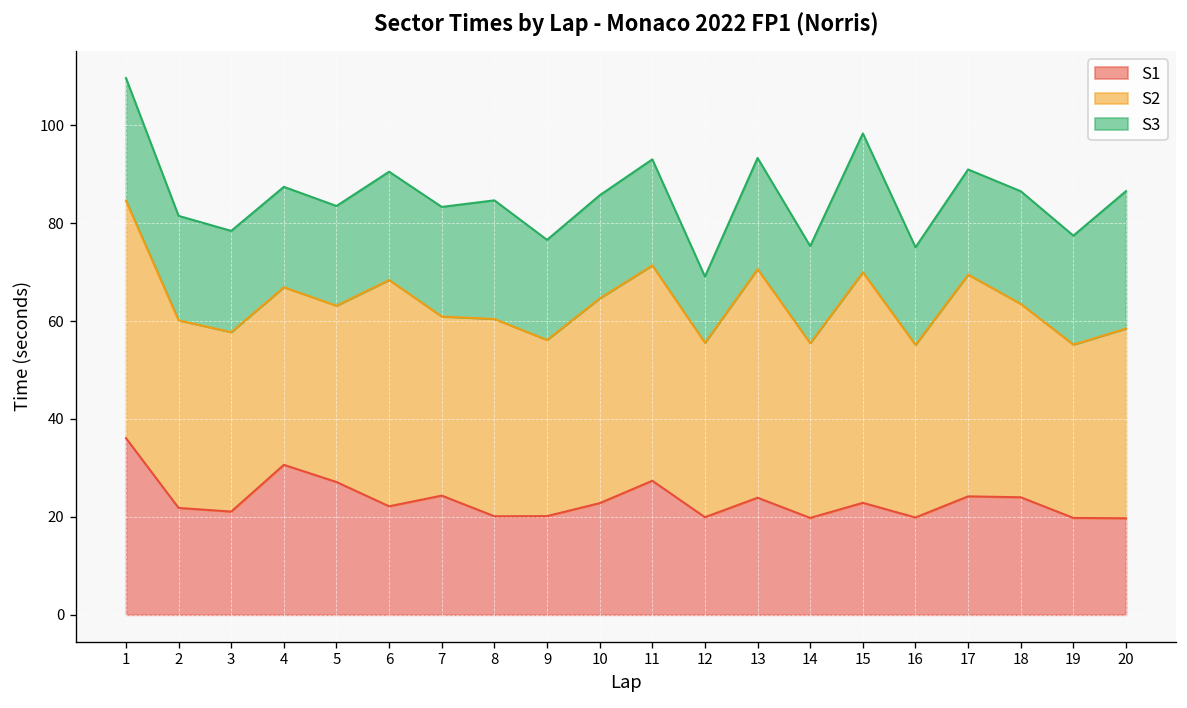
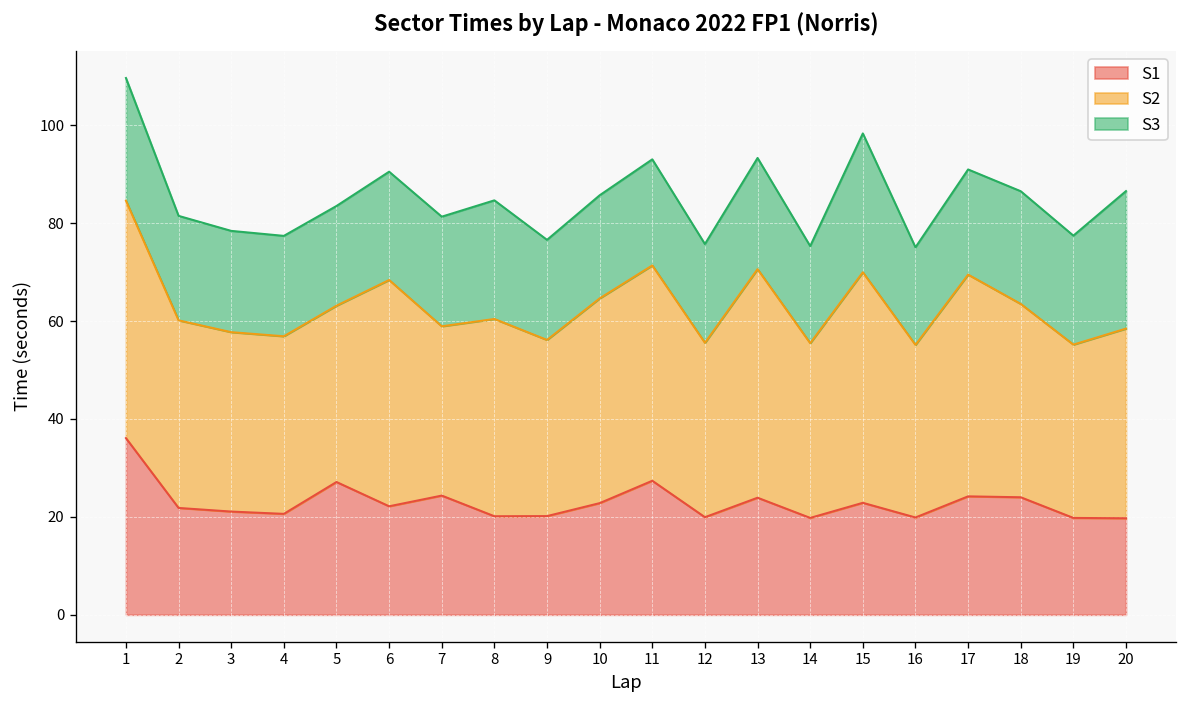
  {
    "S1": {
      "1": 36,
      "2": 22,
      "3": 21,
-     "4": 31,
+     "4": 21,
      "5": 27,
      "6": 22,
      "7": 24,
      "8": 20,
      "9": 20,
      "10": 23,
      "11": 27,
      "12": 20,
      "13": 24,
      "14": 20,
      "15": 23,
      "16": 20,
      "17": 24,
      "18": 24,
      "19": 20,
      "20": 20
    },
    "S2": {
      "1": 48,
      "2": 38,
      "3": 37,
      "4": 36,
      "5": 36,
      "6": 46,
-     "7": 37,
+     "7": 35,
      "8": 40,
      "9": 36,
      "10": 42,
      "11": 44,
      "12": 36,
      "13": 47,
      "14": 36,
      "15": 47,
      "16": 35,
      "17": 45,
      "18": 39,
      "19": 35,
      "20": 39
    },
    "S3": {
      "1": 25,
      "2": 21,
      "3": 21,
      "4": 21,
      "5": 20,
      "6": 22,
      "7": 22,
      "8": 24,
      "9": 20,
      "10": 21,
      "11": 22,
-     "12": 14,
+     "12": 20,
      "13": 23,
      "14": 20,
      "15": 28,
      "16": 20,
      "17": 21,
      "18": 23,
      "19": 22,
      "20": 28
    }
  }
